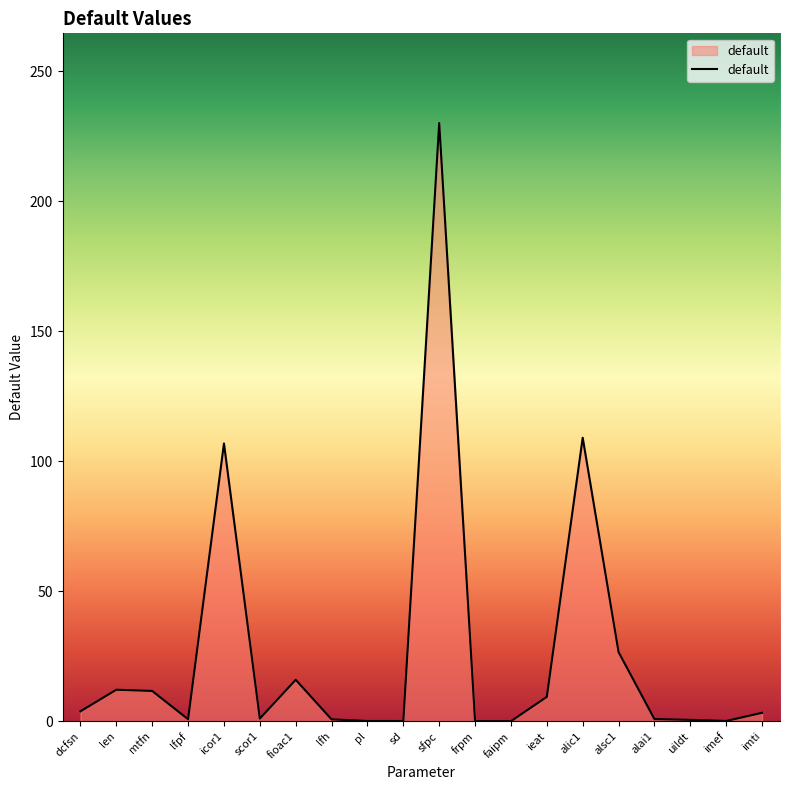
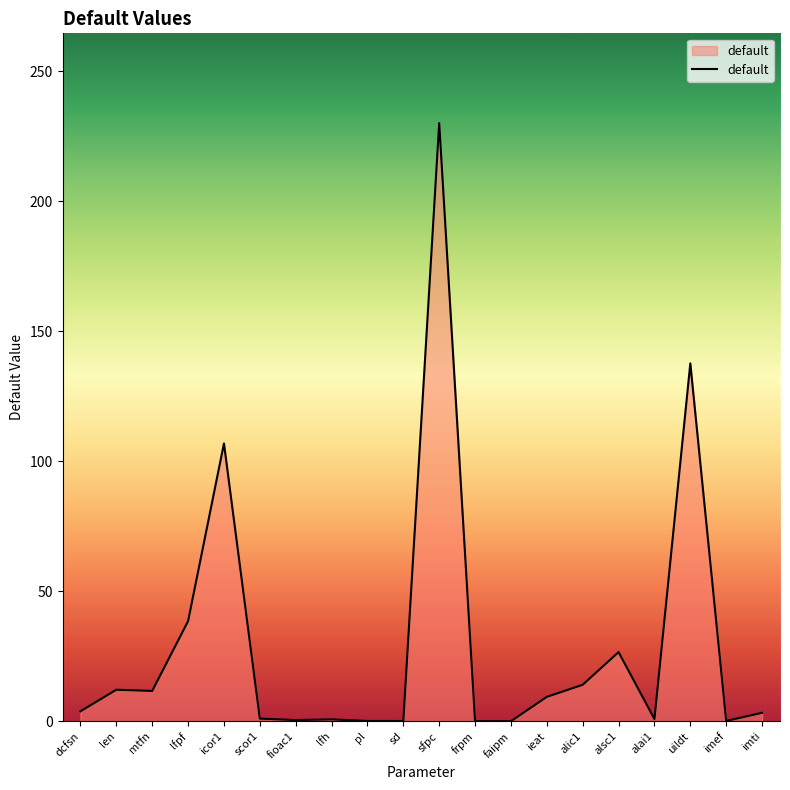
  {
    "dcfsn": 4,
    "len": 12,
    "mtfn": 12,
-   "lfpf": 1,
+   "lfpf": 38,
    "icor1": 107,
    "scor1": 1,
-   "fioac1": 16,
+   "fioac1": 0,
    "lfh": 1,
    "pl": 0,
    "sd": 0,
    "sfpc": 230,
    "frpm": 0,
    "faipm": 0,
    "ieat": 9,
-   "alic1": 109,
+   "alic1": 14,
    "alsc1": 27,
    "alai1": 1,
-   "uildt": 1,
+   "uildt": 138,
    "imef": 0,
    "imti": 3
  }
